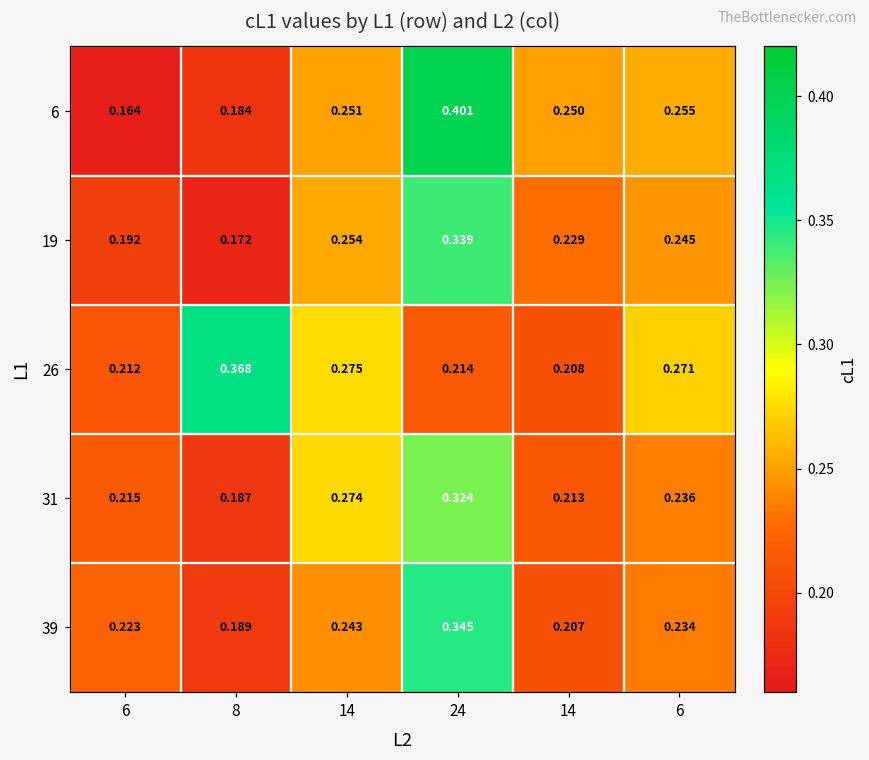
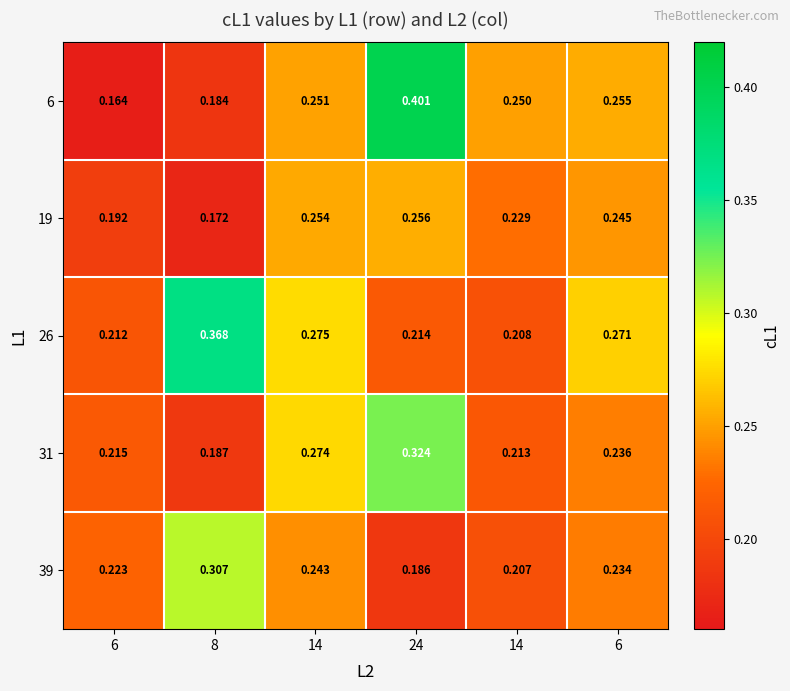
  {
    "6": {
      "8": 0.184,
      "24": 0.401
    },
    "19": {
      "8": 0.172,
-     "24": 0.339
+     "24": 0.256
    },
    "26": {
      "8": 0.368,
      "24": 0.214
    },
    "31": {
      "8": 0.187,
      "24": 0.324
    },
    "39": {
-     "8": 0.189,
-     "24": 0.345
+     "8": 0.307,
+     "24": 0.186
    }
  }
